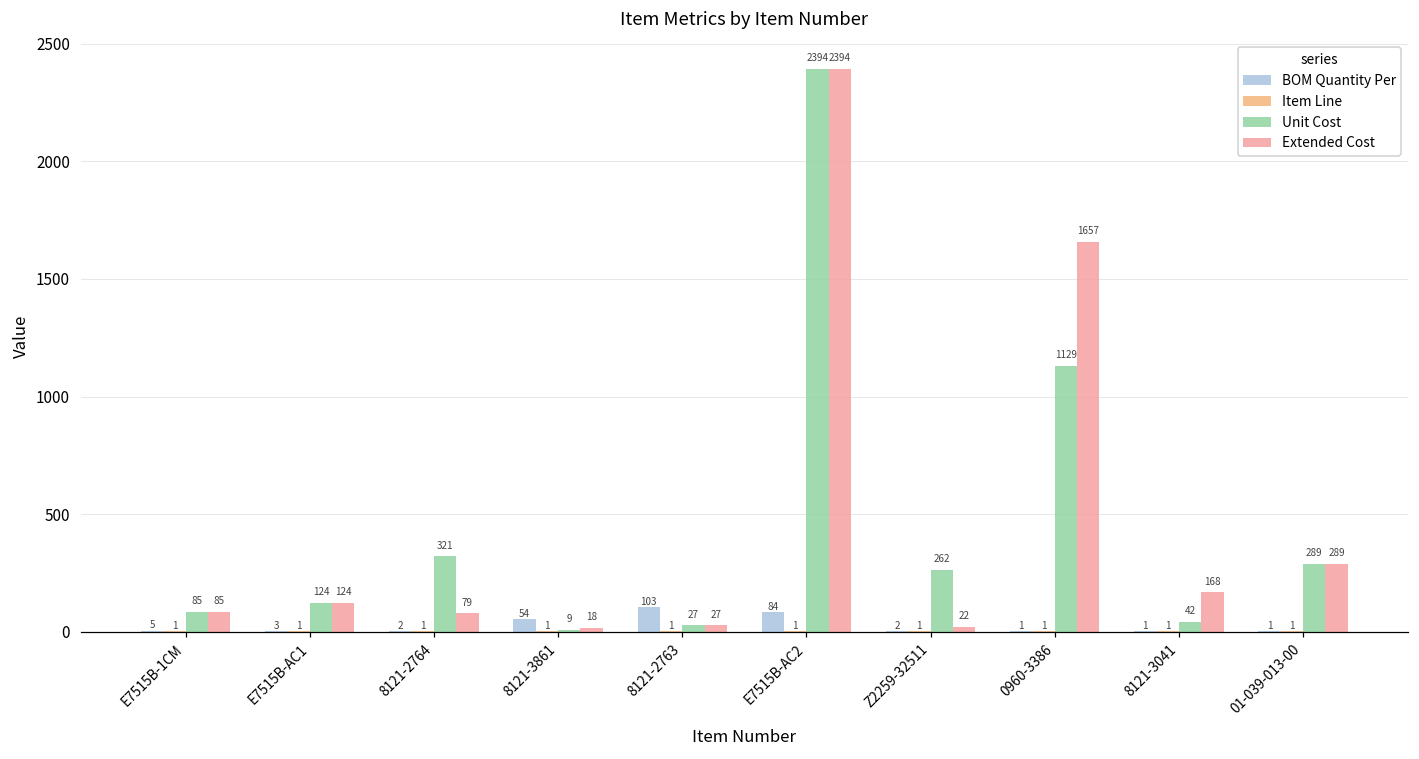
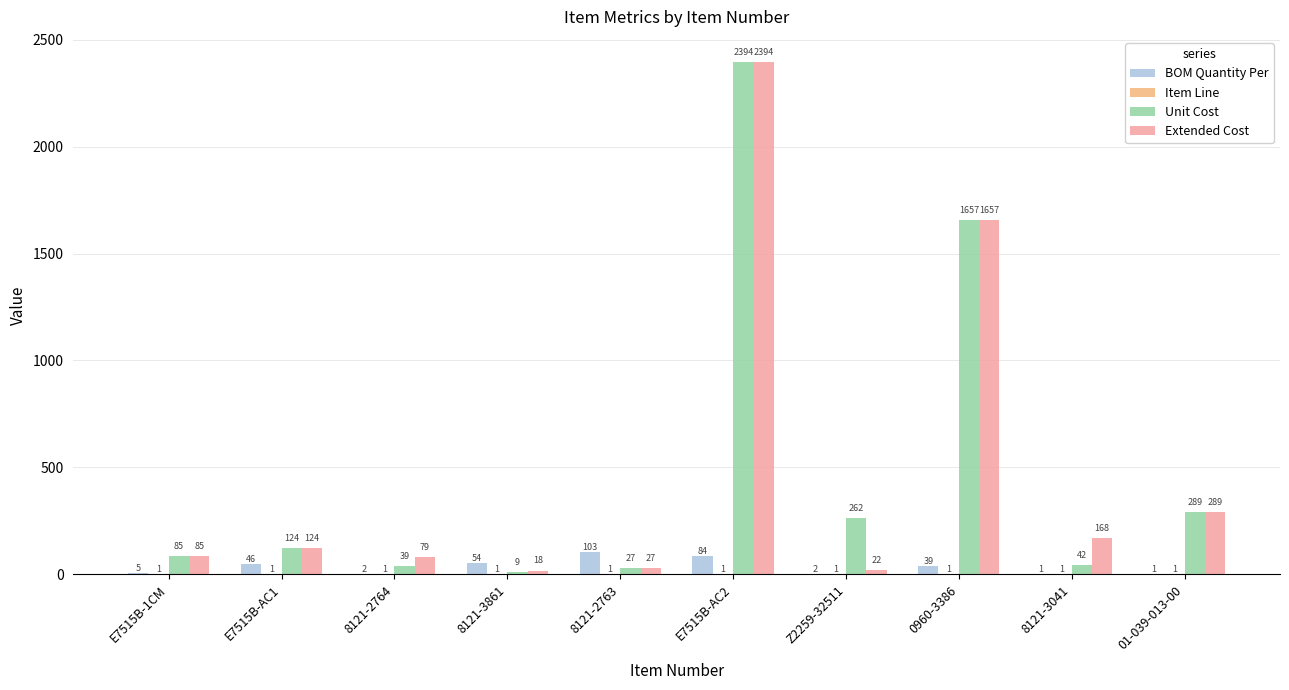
  {
    "BOM Quantity Per": {
      "E7515B-1CM": 5,
-     "E7515B-AC1": 3,
+     "E7515B-AC1": 46,
      "8121-2764": 2,
      "8121-3861": 54,
      "8121-2763": 103,
      "E7515B-AC2": 84,
      "Z2259-32511": 2,
-     "0960-3386": 1,
+     "0960-3386": 39,
      "8121-3041": 1,
      "01-039-013-00": 1
    },
    "Unit Cost": {
      "E7515B-1CM": 85,
      "E7515B-AC1": 124,
-     "8121-2764": 321,
+     "8121-2764": 39,
      "8121-3861": 9,
      "8121-2763": 27,
      "E7515B-AC2": 2394,
      "Z2259-32511": 262,
-     "0960-3386": 1129,
+     "0960-3386": 1657,
      "8121-3041": 42,
      "01-039-013-00": 289
    }
  }
